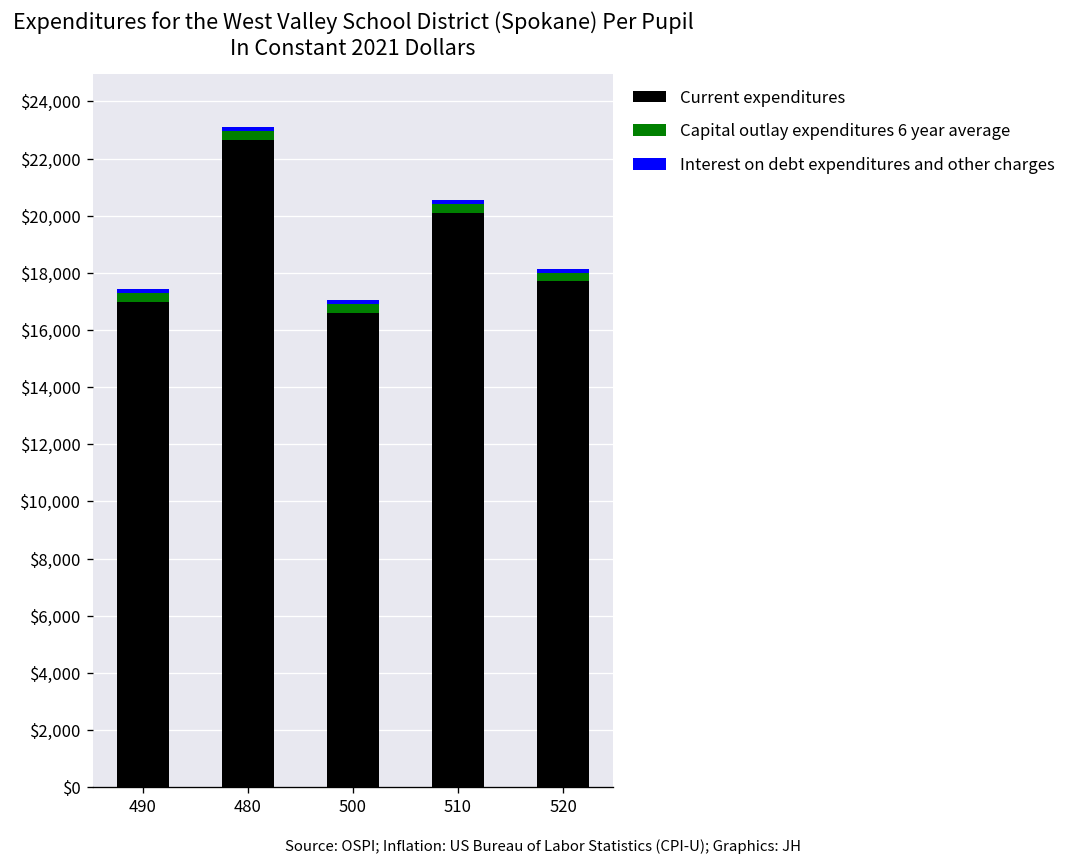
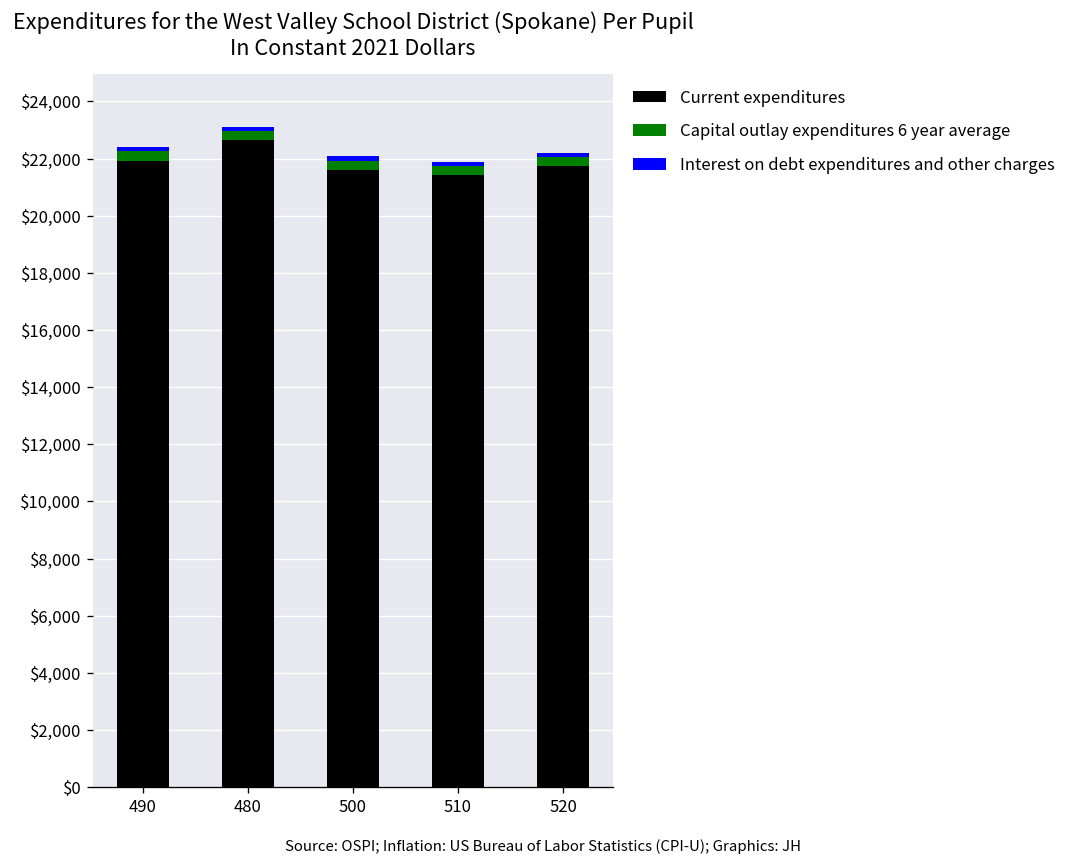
  {
    "Current expenditures": {
-     "490": "$17,000",
+     "490": "$21,900",
      "480": "$22,600",
-     "500": "$16,600",
-     "510": "$20,100",
-     "520": "$17,700"
+     "500": "$21,600",
+     "510": "$21,400",
+     "520": "$21,800"
    },
    "Capital outlay expenditures 6 year average": {
      "490": "$300",
      "480": "$300",
      "500": "$300",
      "510": "$300",
      "520": "$300"
    },
    "Interest on debt expenditures and other charges": {
      "490": "$200",
      "480": "$200",
      "500": "$100",
      "510": "$100",
      "520": "$100"
    }
  }
